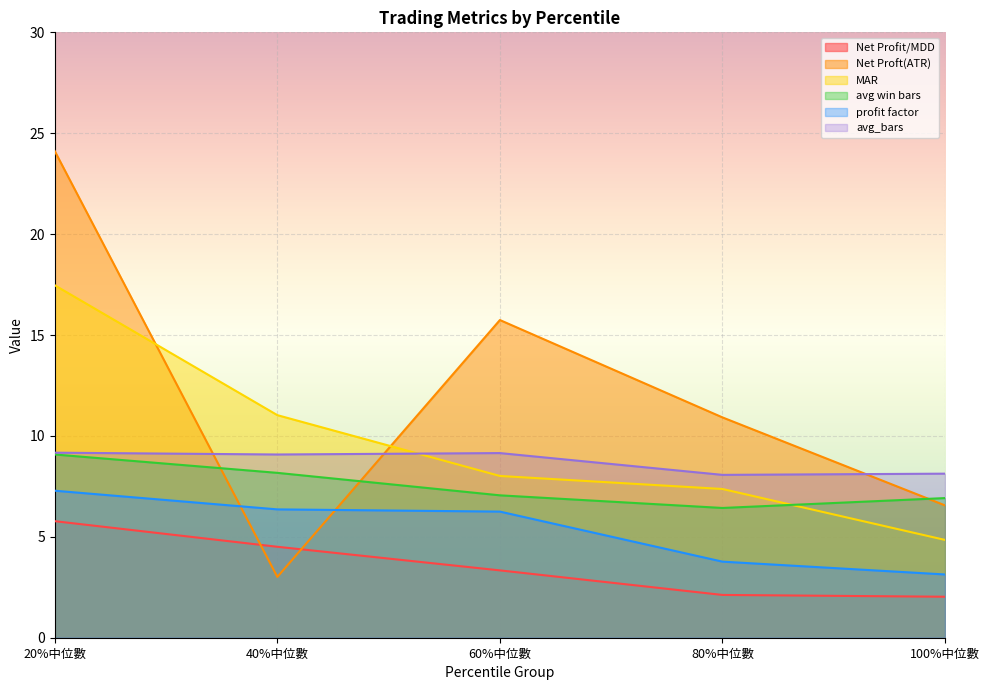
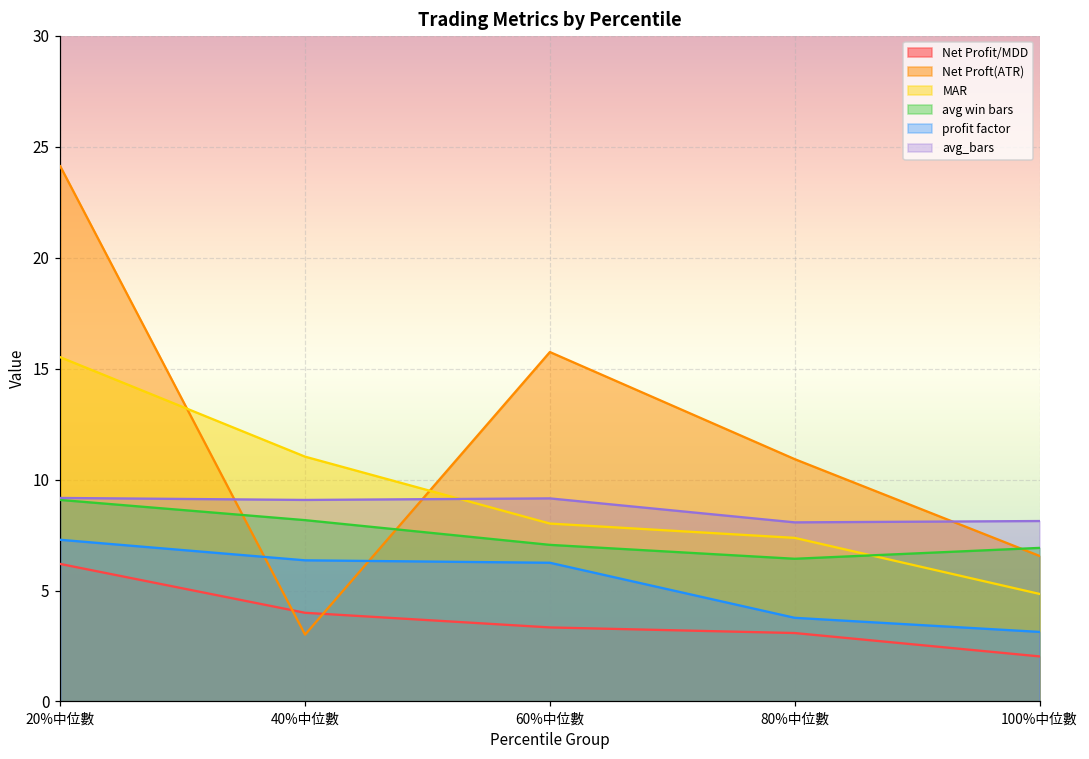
  {
    "Net Profit/MDD": {
-     "20%中位數": 5.8,
-     "40%中位數": 4.5,
+     "20%中位數": 6.2,
+     "40%中位數": 4.0,
      "60%中位數": 3.3,
-     "80%中位數": 2.1,
+     "80%中位數": 3.1,
      "100%中位數": 2.0
    },
    "Net Proft(ATR)": {
      "20%中位數": 24.1,
      "40%中位數": 3.0,
      "60%中位數": 15.7,
      "80%中位數": 10.9,
      "100%中位數": 6.6
    },
    "MAR": {
-     "20%中位數": 17.5,
+     "20%中位數": 15.5,
      "40%中位數": 11.0,
      "60%中位數": 8.0,
      "80%中位數": 7.4,
      "100%中位數": 4.8
    },
    "avg win bars": {
      "40%中位數": 8.2,
      "60%中位數": 7.1,
      "80%中位數": 6.4,
      "100%中位數": 6.9
    },
    "profit factor": {
      "20%中位數": 7.3,
      "40%中位數": 6.4,
      "60%中位數": 6.3,
      "80%中位數": 3.8,
      "100%中位數": 3.1
    },
    "avg_bars": {
      "40%中位數": 9.1,
      "60%中位數": 9.2,
      "80%中位數": 8.1,
      "100%中位數": 8.1
    }
  }
